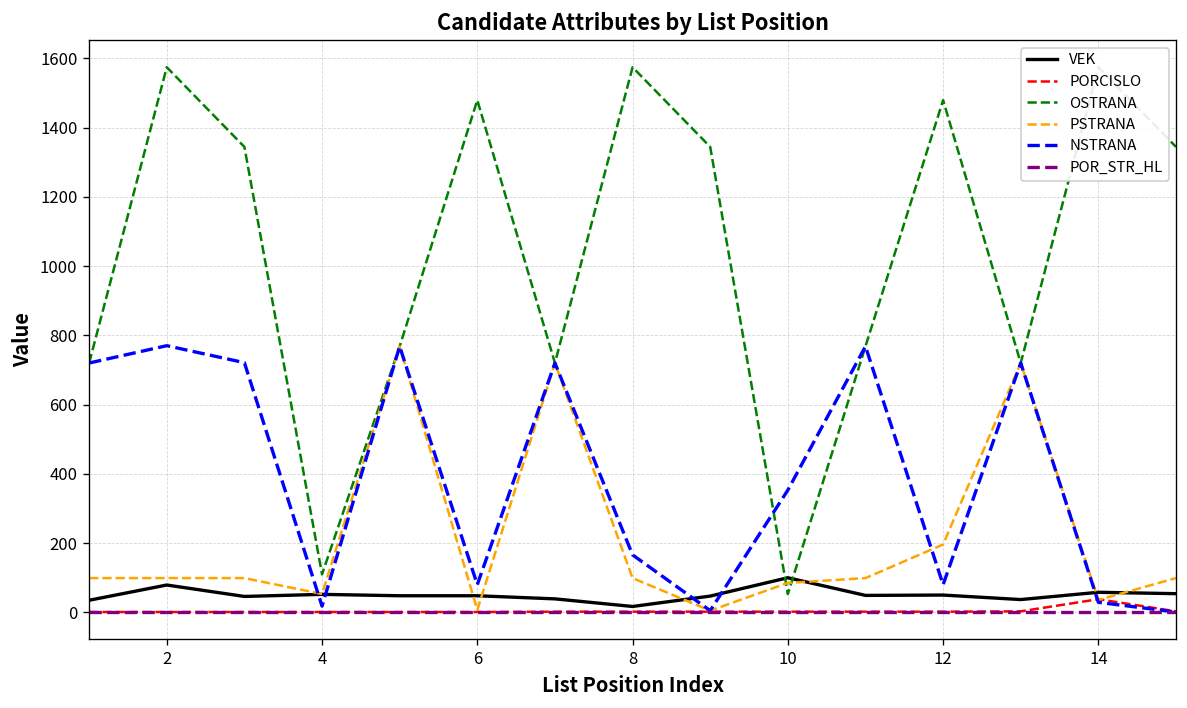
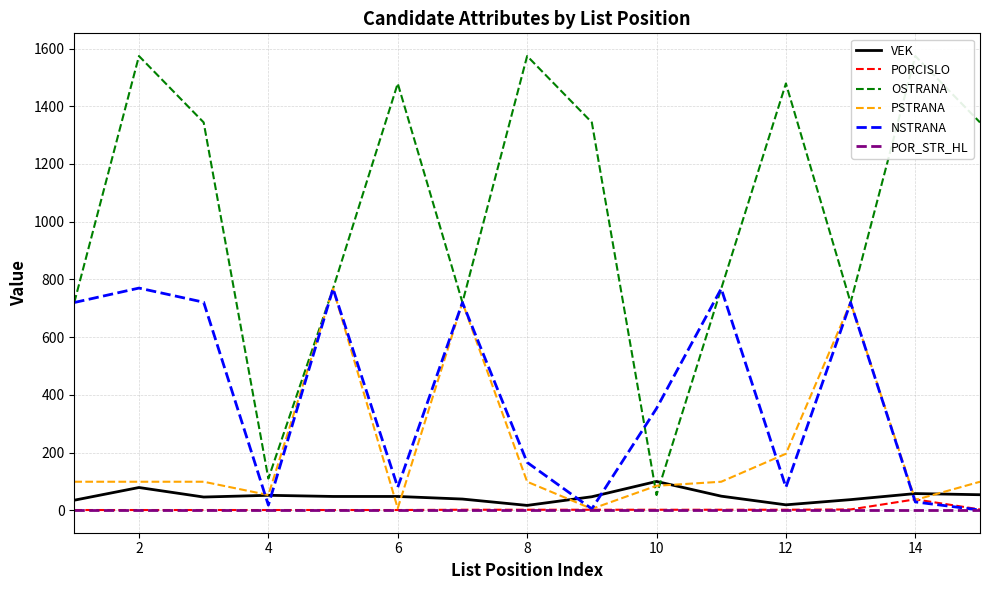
  {
    "VEK": {
      "2": 80,
      "6": 50,
      "8": 20,
      "10": 100,
-     "12": 50,
+     "12": 20,
      "14": 60
    },
    "OSTRANA": {
      "2": 1570,
      "4": 110,
      "6": 1480,
      "8": 1570,
      "10": 50,
      "12": 1480
    },
    "PSTRANA": {
      "2": 100,
      "8": 100,
      "10": 90,
      "12": 200
    },
    "NSTRANA": {
      "2": 770,
      "4": 20,
      "6": 80,
      "8": 170,
      "10": 350,
      "12": 80
    },
    "POR_STR_HL": {
      "14": 0
    }
  }
